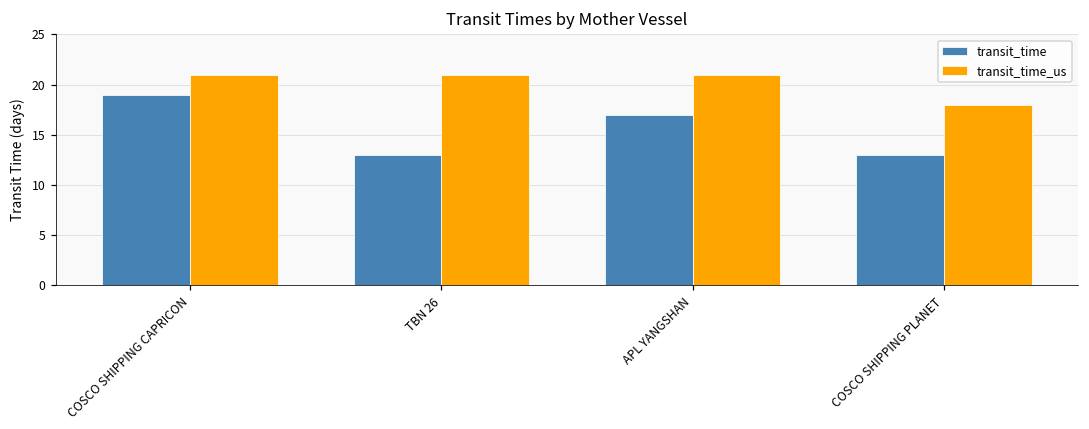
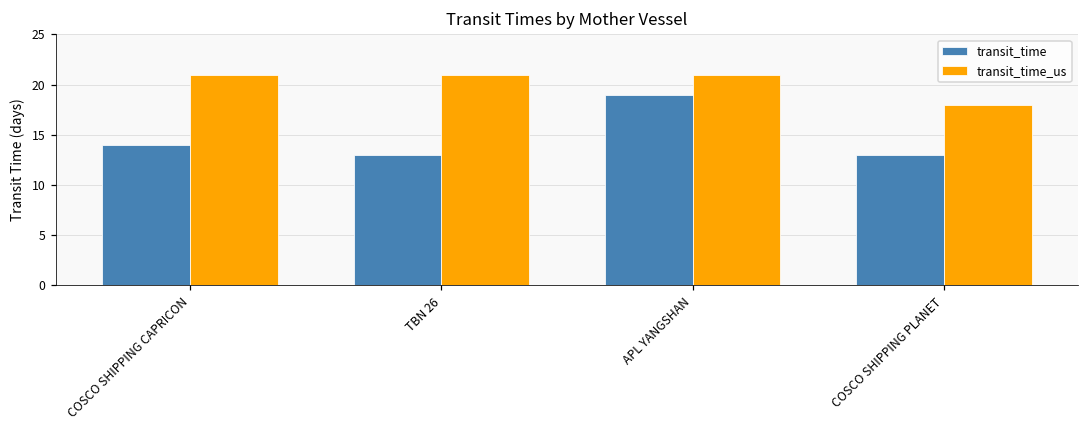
  {
    "transit_time": {
-     "COSCO SHIPPING CAPRICON": 19,
+     "COSCO SHIPPING CAPRICON": 14,
      "TBN 26": 13,
-     "APL YANGSHAN": 17,
+     "APL YANGSHAN": 19,
      "COSCO SHIPPING PLANET": 13
    },
    "transit_time_us": {
      "COSCO SHIPPING CAPRICON": 21,
      "TBN 26": 21,
      "APL YANGSHAN": 21,
      "COSCO SHIPPING PLANET": 18
    }
  }
